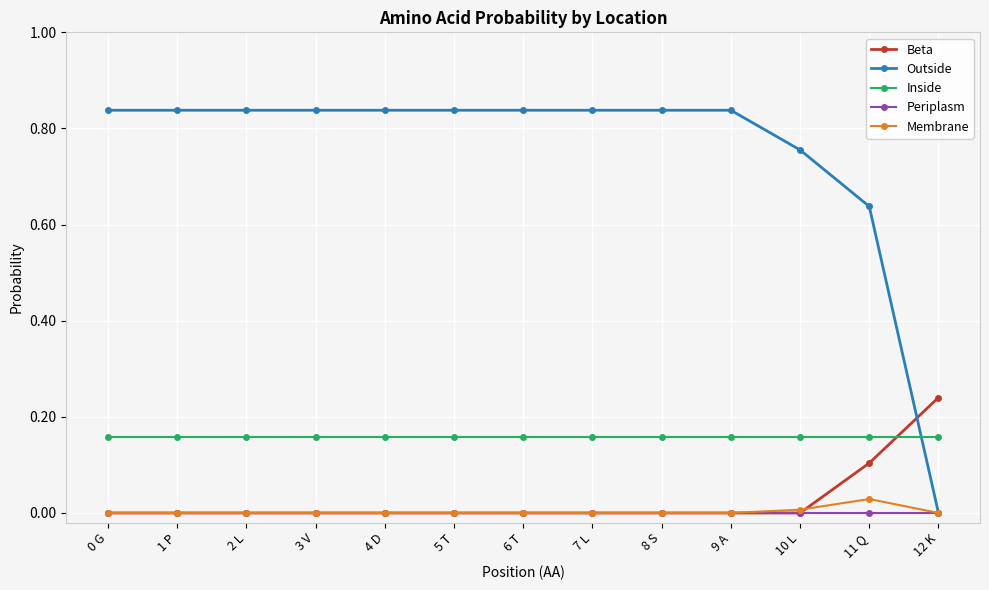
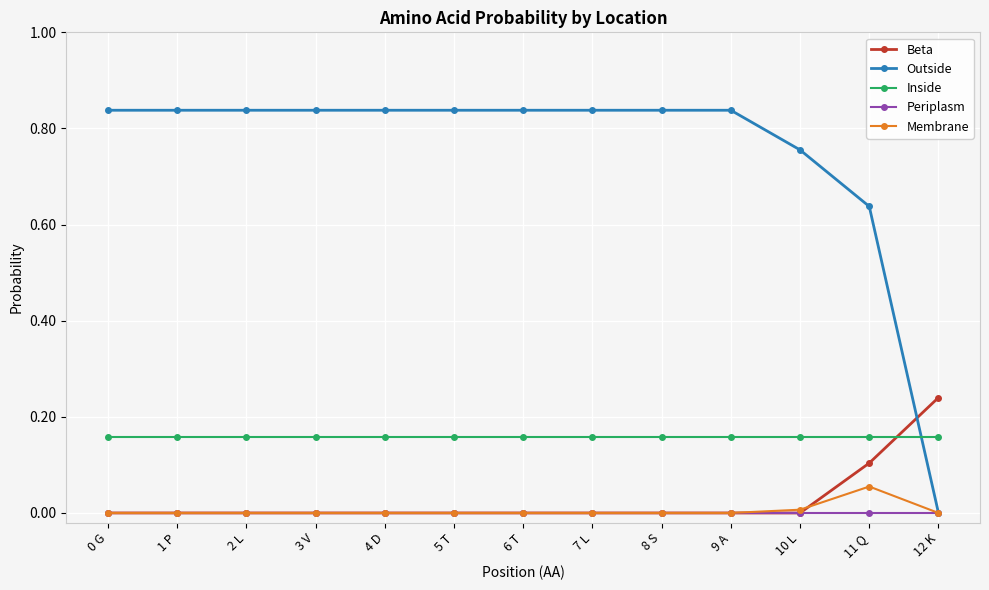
  {
    "Beta": {
      "11 Q": 0.10,
      "12 K": 0.24
    },
    "Outside": {
      "0 G": 0.84,
      "1 P": 0.84,
      "2 L": 0.84,
      "3 V": 0.84,
      "4 D": 0.84,
      "5 T": 0.84,
      "6 T": 0.84,
      "7 L": 0.84,
      "8 S": 0.84,
      "9 A": 0.84,
      "10 L": 0.76,
      "11 Q": 0.64
    },
    "Inside": {
      "0 G": 0.16,
      "1 P": 0.16,
      "2 L": 0.16,
      "3 V": 0.16,
      "4 D": 0.16,
      "5 T": 0.16,
      "6 T": 0.16,
      "7 L": 0.16,
      "8 S": 0.16,
      "9 A": 0.16,
      "10 L": 0.16,
      "11 Q": 0.16,
      "12 K": 0.16
    },
    "Periplasm": {
      "11 Q": 0.00
    },
    "Membrane": {
      "10 L": 0.01,
-     "11 Q": 0.03
+     "11 Q": 0.06
    }
  }
